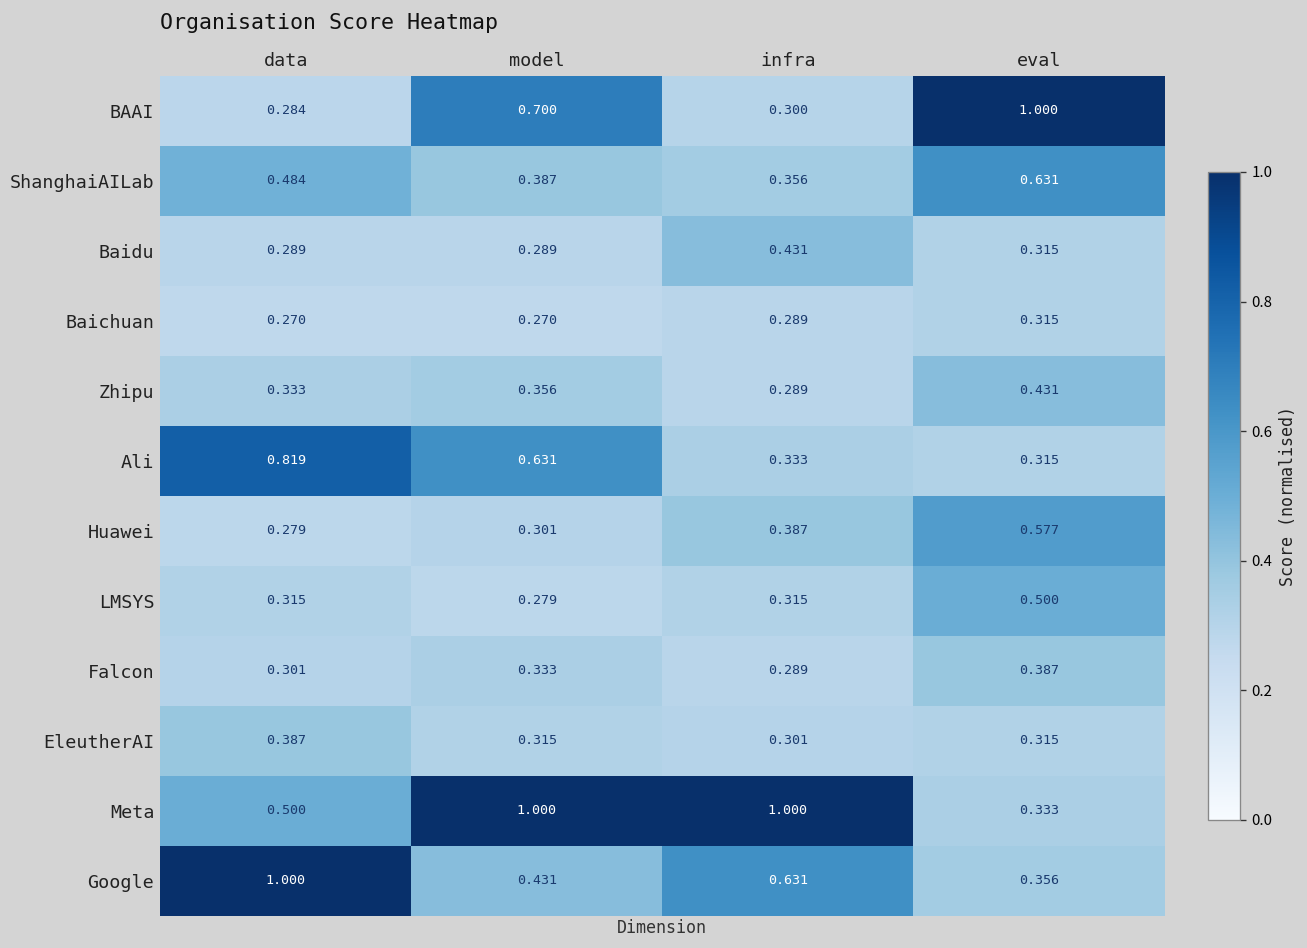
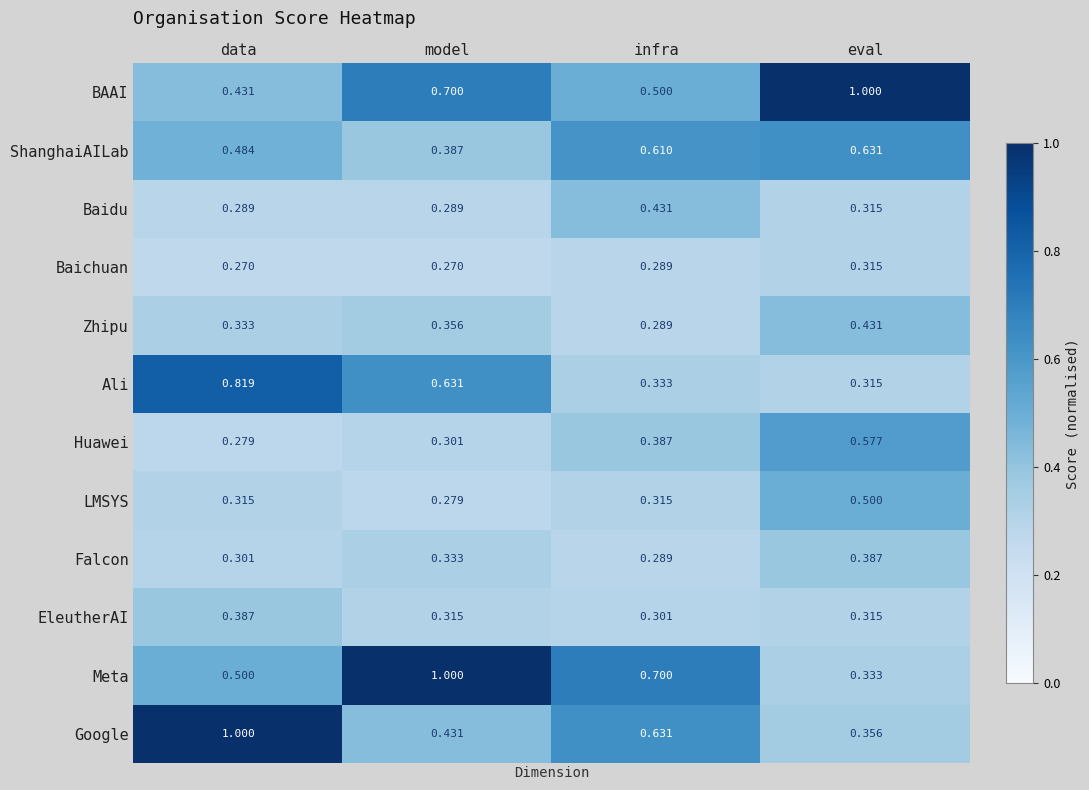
  {
    "BAAI": {
-     "data": 0.284,
+     "data": 0.431,
      "model": 0.700,
-     "infra": 0.300,
+     "infra": 0.500,
      "eval": 1.000
    },
    "ShanghaiAILab": {
      "data": 0.484,
      "model": 0.387,
-     "infra": 0.356,
+     "infra": 0.610,
      "eval": 0.631
    },
    "Baidu": {
      "data": 0.289,
      "model": 0.289,
      "infra": 0.431,
      "eval": 0.315
    },
    "Baichuan": {
      "data": 0.270,
      "model": 0.270,
      "infra": 0.289,
      "eval": 0.315
    },
    "Zhipu": {
      "data": 0.333,
      "model": 0.356,
      "infra": 0.289,
      "eval": 0.431
    },
    "Ali": {
      "data": 0.819,
      "model": 0.631,
      "infra": 0.333,
      "eval": 0.315
    },
    "Huawei": {
      "data": 0.279,
      "model": 0.301,
      "infra": 0.387,
      "eval": 0.577
    },
    "LMSYS": {
      "data": 0.315,
      "model": 0.279,
      "infra": 0.315,
      "eval": 0.500
    },
    "Falcon": {
      "data": 0.301,
      "model": 0.333,
      "infra": 0.289,
      "eval": 0.387
    },
    "EleutherAI": {
      "data": 0.387,
      "model": 0.315,
      "infra": 0.301,
      "eval": 0.315
    },
    "Meta": {
      "data": 0.500,
      "model": 1.000,
-     "infra": 1.000,
+     "infra": 0.700,
      "eval": 0.333
    },
    "Google": {
      "data": 1.000,
      "model": 0.431,
      "infra": 0.631,
      "eval": 0.356
    }
  }
